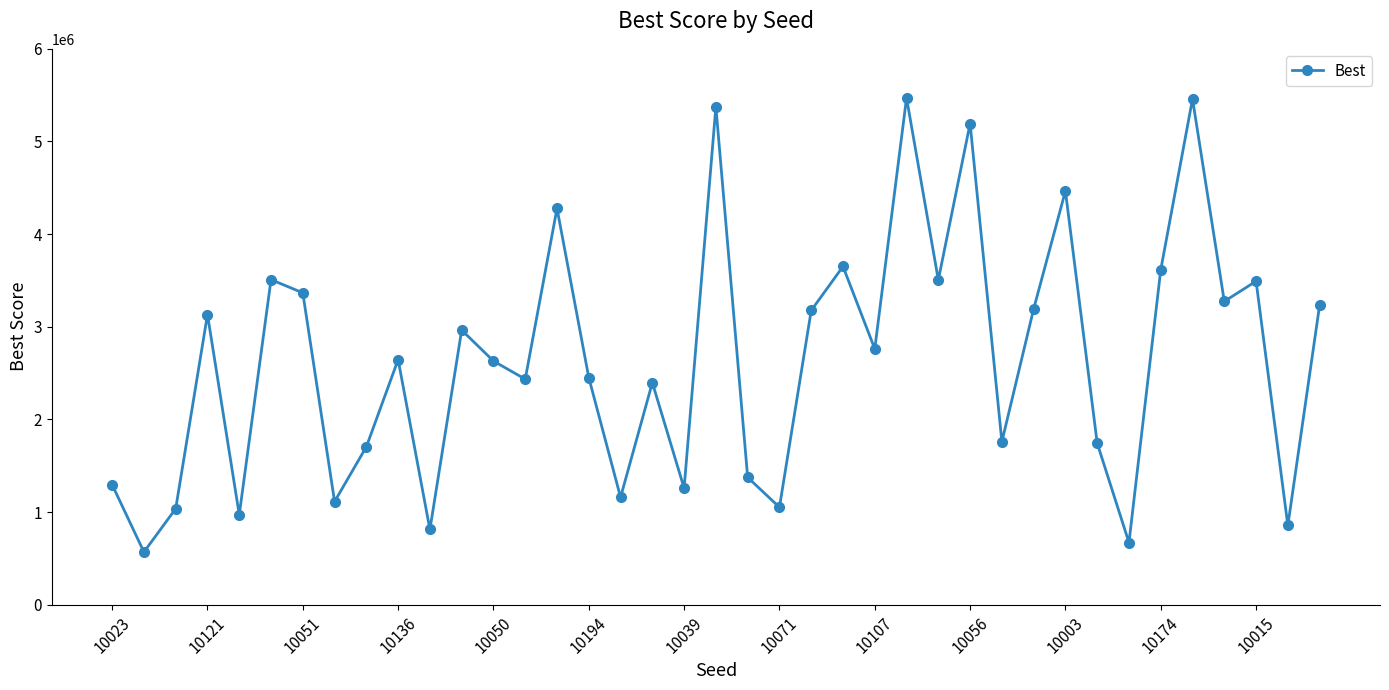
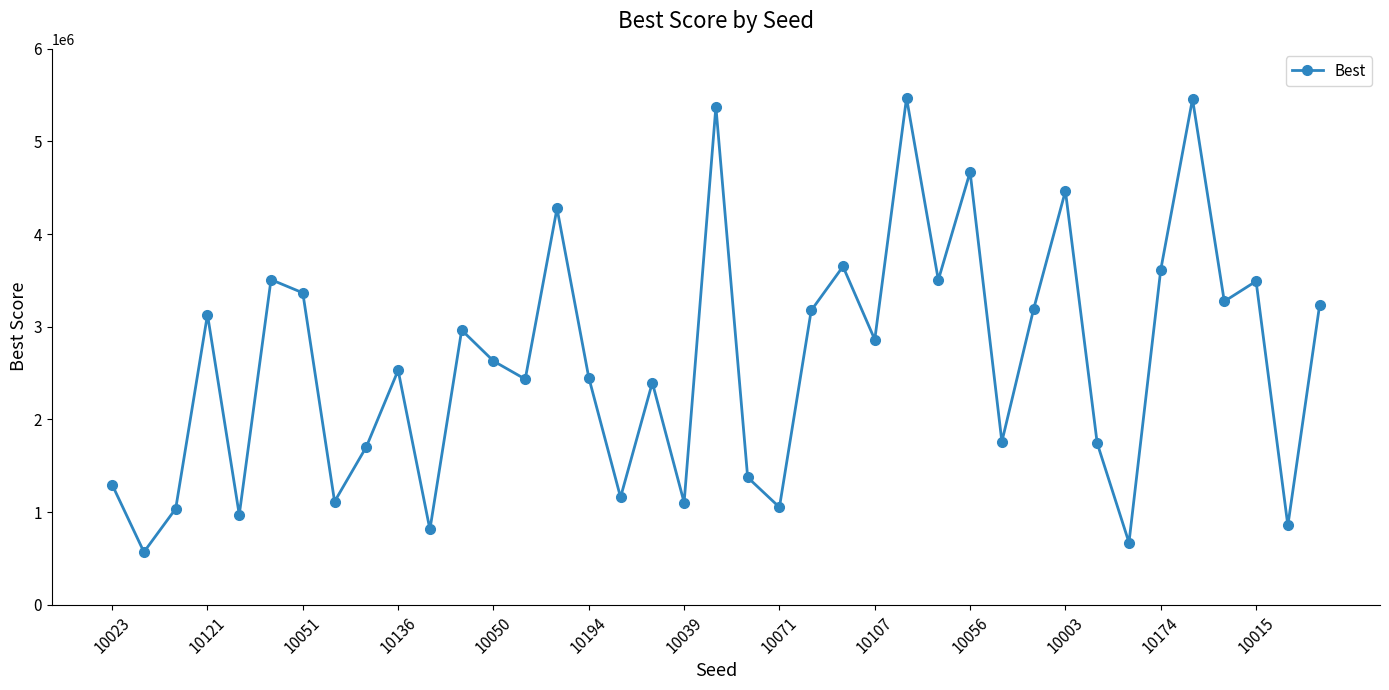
  {
    "10023": 1300000,
    "10121": 3100000,
    "10051": 3400000,
-   "10136": 2600000,
+   "10136": 2500000,
    "10050": 2600000,
    "10194": 2500000,
-   "10039": 1300000,
+   "10039": 1100000,
    "10071": 1100000,
-   "10107": 2800000,
-   "10056": 5200000,
+   "10107": 2900000,
+   "10056": 4700000,
    "10003": 4500000,
    "10174": 3600000,
    "10015": 3500000
  }
